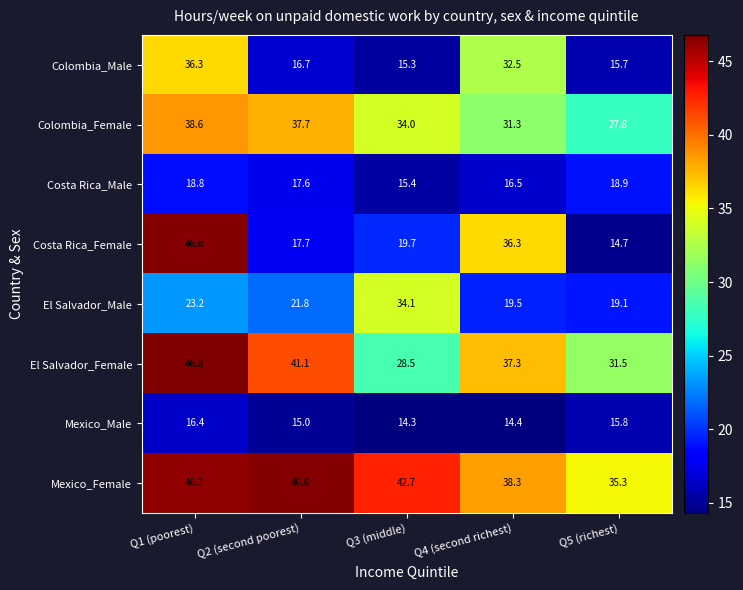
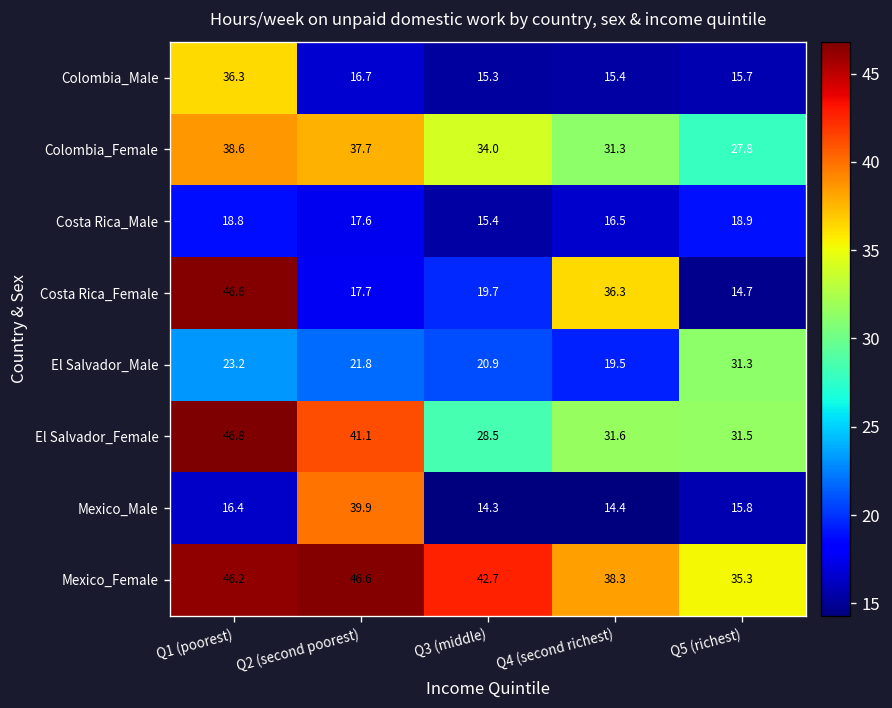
  {
    "Colombia_Male": {
      "Q1 (poorest)": 36.3,
      "Q2 (second poorest)": 16.7,
      "Q3 (middle)": 15.3,
-     "Q4 (second richest)": 32.5,
+     "Q4 (second richest)": 15.4,
      "Q5 (richest)": 15.7
    },
    "Colombia_Female": {
      "Q1 (poorest)": 38.6,
      "Q2 (second poorest)": 37.7,
      "Q3 (middle)": 34.0,
      "Q4 (second richest)": 31.3,
      "Q5 (richest)": 27.8
    },
    "Costa Rica_Male": {
      "Q1 (poorest)": 18.8,
      "Q2 (second poorest)": 17.6,
      "Q3 (middle)": 15.4,
      "Q4 (second richest)": 16.5,
      "Q5 (richest)": 18.9
    },
    "Costa Rica_Female": {
      "Q1 (poorest)": 46.6,
      "Q2 (second poorest)": 17.7,
      "Q3 (middle)": 19.7,
      "Q4 (second richest)": 36.3,
      "Q5 (richest)": 14.7
    },
    "El Salvador_Male": {
      "Q1 (poorest)": 23.2,
      "Q2 (second poorest)": 21.8,
-     "Q3 (middle)": 34.1,
+     "Q3 (middle)": 20.9,
      "Q4 (second richest)": 19.5,
-     "Q5 (richest)": 19.1
+     "Q5 (richest)": 31.3
    },
    "El Salvador_Female": {
      "Q1 (poorest)": 46.8,
      "Q2 (second poorest)": 41.1,
      "Q3 (middle)": 28.5,
-     "Q4 (second richest)": 37.3,
+     "Q4 (second richest)": 31.6,
      "Q5 (richest)": 31.5
    },
    "Mexico_Male": {
      "Q1 (poorest)": 16.4,
-     "Q2 (second poorest)": 15.0,
+     "Q2 (second poorest)": 39.9,
      "Q3 (middle)": 14.3,
      "Q4 (second richest)": 14.4,
      "Q5 (richest)": 15.8
    },
    "Mexico_Female": {
      "Q1 (poorest)": 46.2,
      "Q2 (second poorest)": 46.6,
      "Q3 (middle)": 42.7,
      "Q4 (second richest)": 38.3,
      "Q5 (richest)": 35.3
    }
  }
